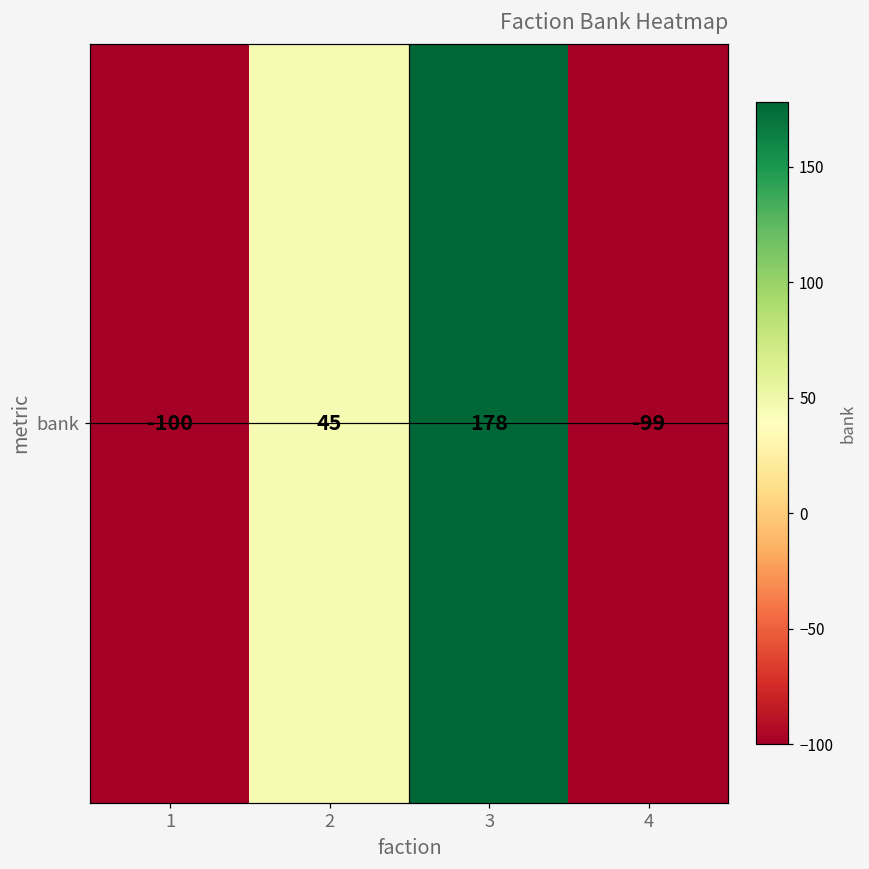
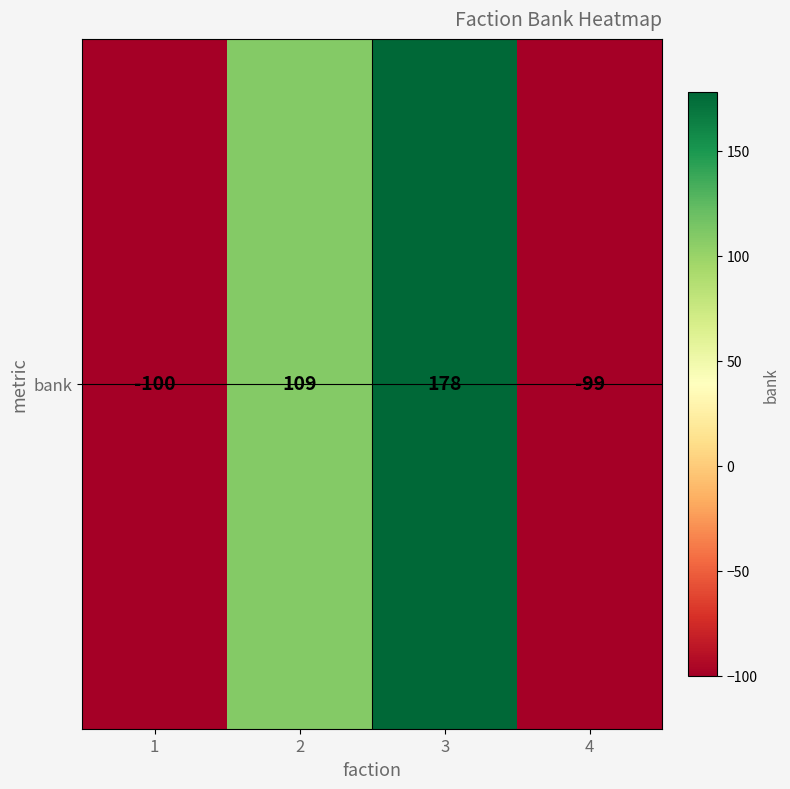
  {
    "bank": {
      "1": -100,
-     "2": 45,
+     "2": 109,
      "3": 178,
      "4": -99
    }
  }
